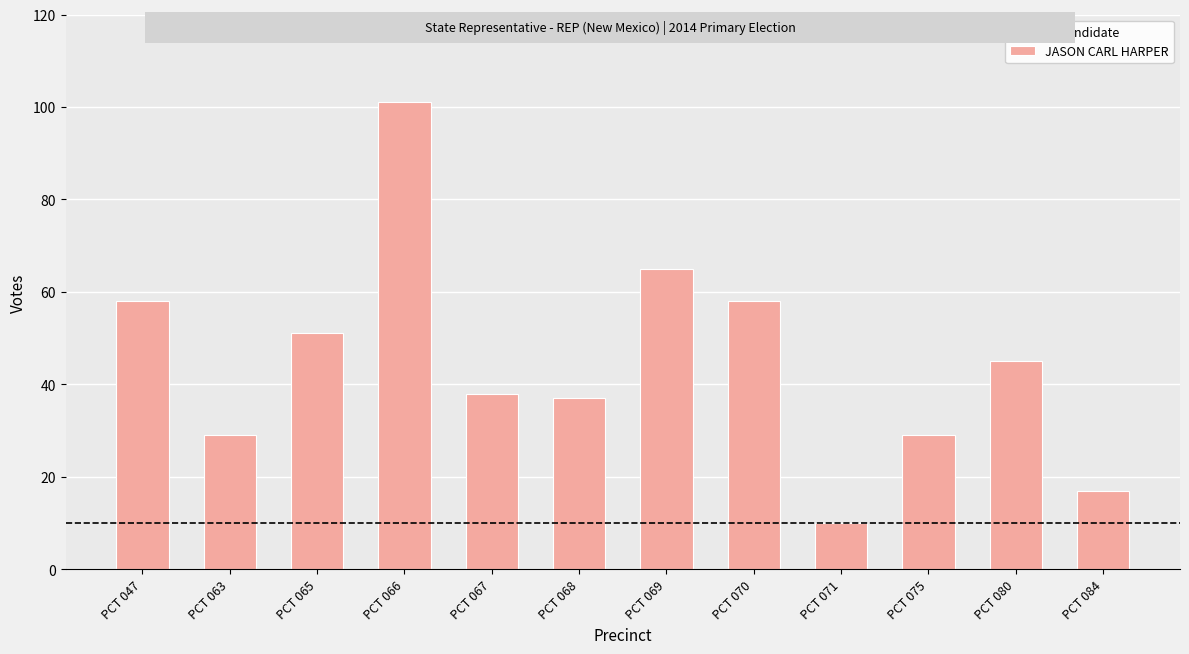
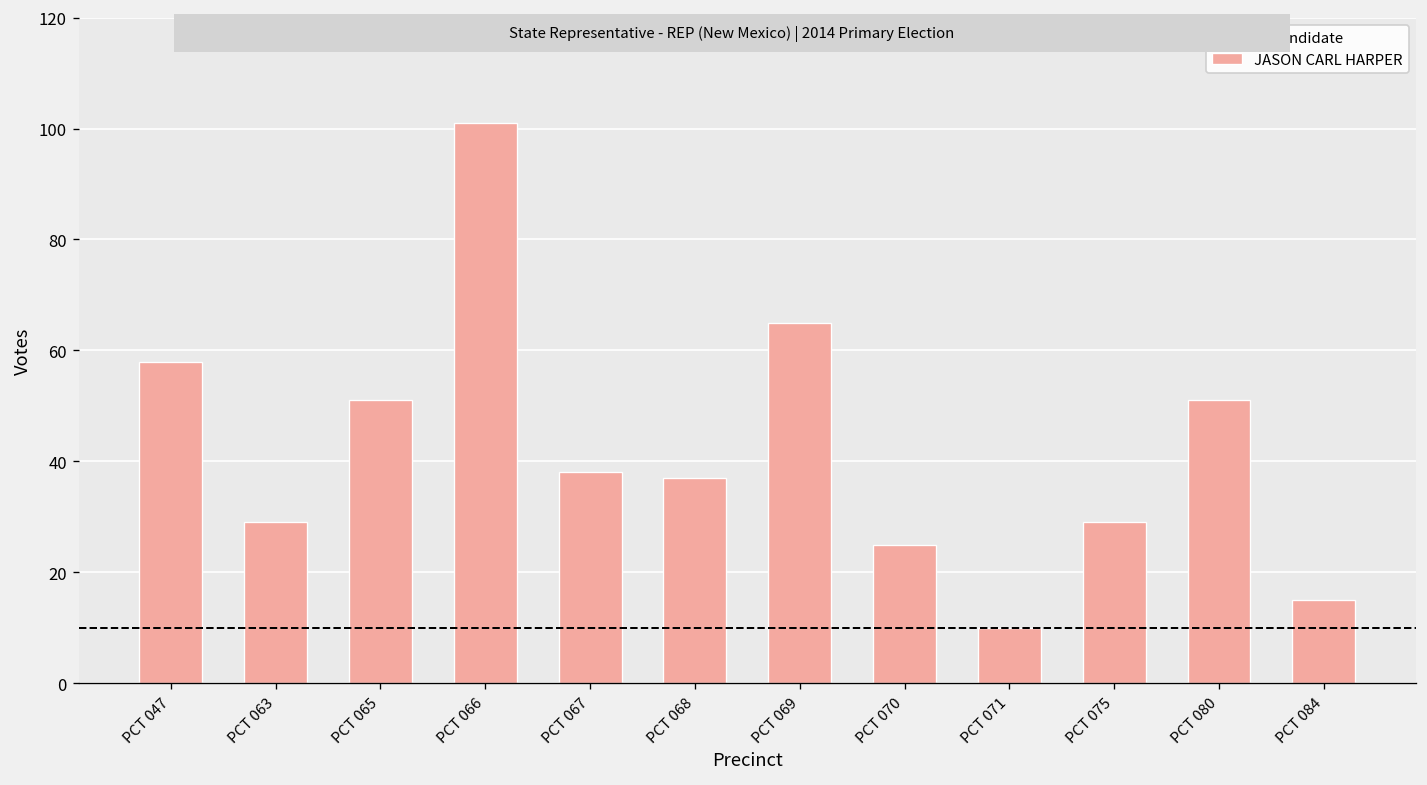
  {
    "PCT 047": 58,
    "PCT 063": 29,
    "PCT 065": 51,
    "PCT 066": 101,
    "PCT 067": 38,
    "PCT 068": 37,
    "PCT 069": 65,
-   "PCT 070": 58,
+   "PCT 070": 25,
    "PCT 071": 10,
    "PCT 075": 29,
-   "PCT 080": 45,
-   "PCT 084": 17
+   "PCT 080": 51,
+   "PCT 084": 15
  }
